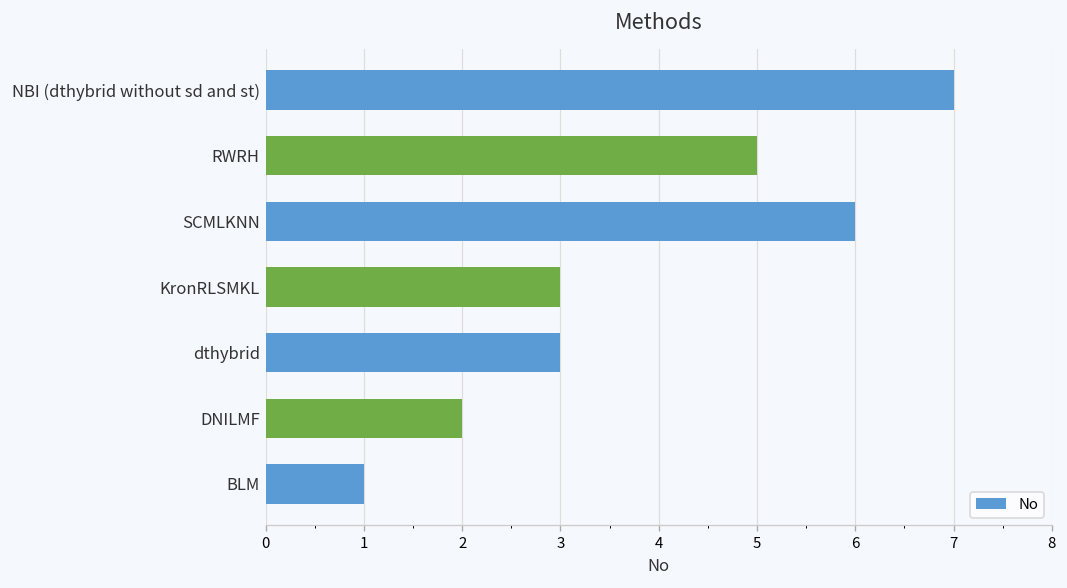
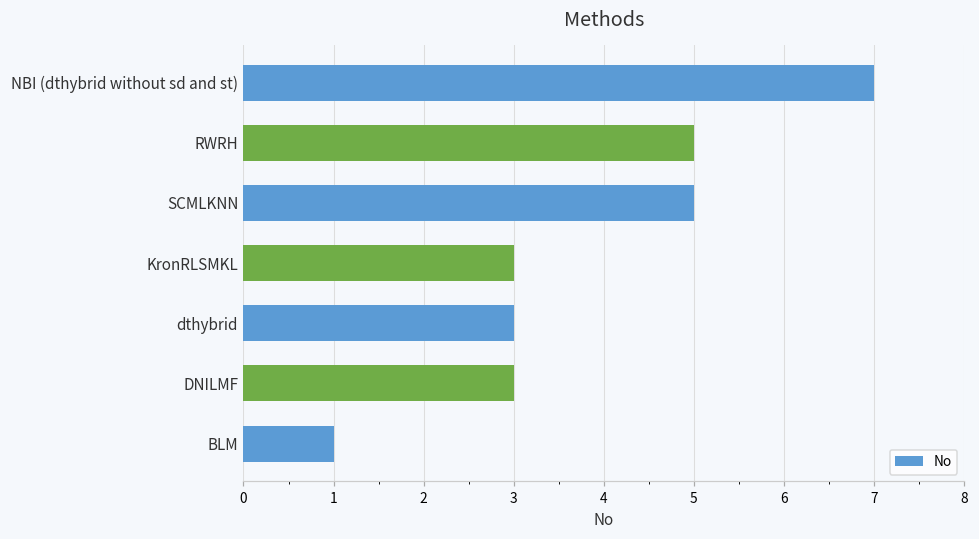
  {
    "NBI (dthybrid without sd and st)": 7,
    "RWRH": 5,
-   "SCMLKNN": 6,
+   "SCMLKNN": 5,
    "KronRLSMKL": 3,
    "dthybrid": 3,
-   "DNILMF": 2,
+   "DNILMF": 3,
    "BLM": 1
  }
